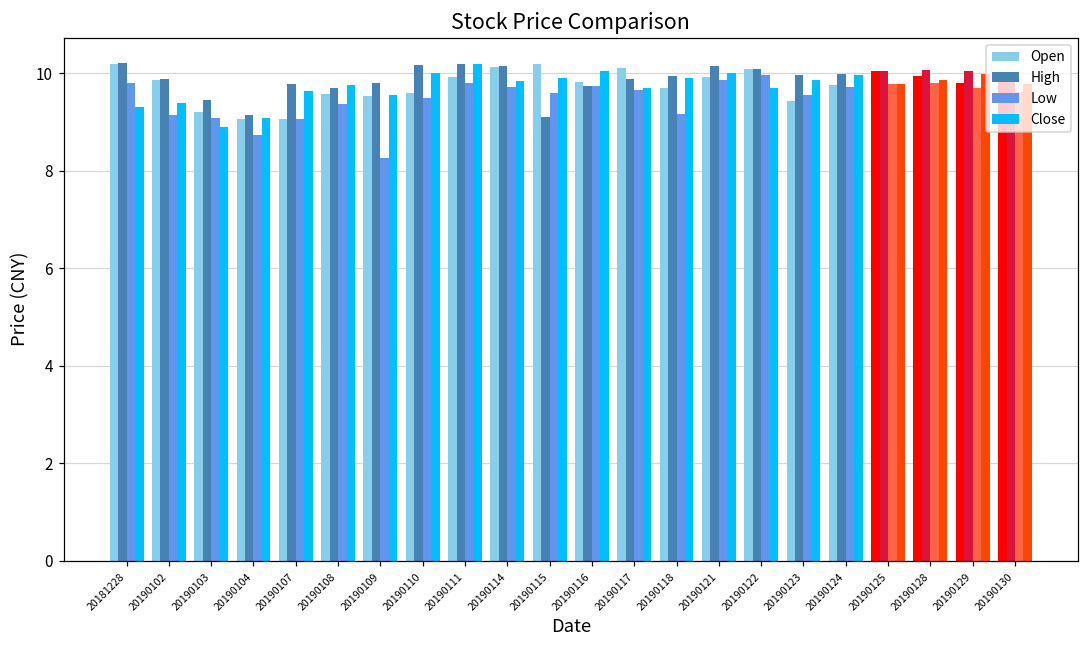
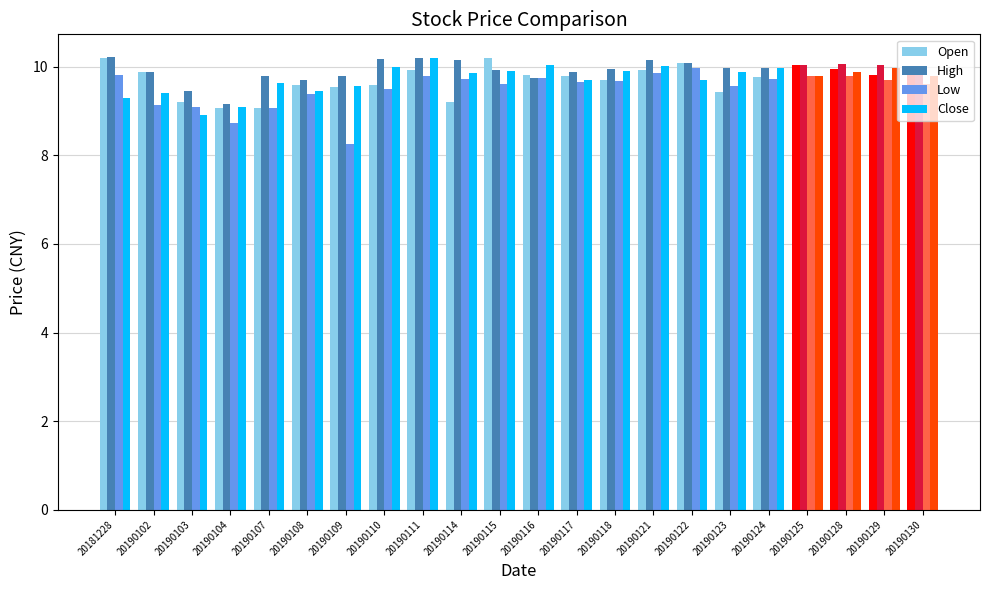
  {
    "Open": {
      "20181228": 10.2,
      "20190102": 9.9,
      "20190103": 9.2,
      "20190104": 9.1,
      "20190107": 9.1,
      "20190108": 9.6,
      "20190109": 9.5,
      "20190110": 9.6,
      "20190111": 9.9,
-     "20190114": 10.1,
+     "20190114": 9.2,
      "20190115": 10.2,
      "20190116": 9.8,
-     "20190117": 10.1,
+     "20190117": 9.8,
      "20190118": 9.7,
      "20190121": 9.9,
      "20190122": 10.1,
      "20190123": 9.4,
      "20190124": 9.8,
      "20190125": 10.0,
      "20190128": 10.0,
      "20190129": 9.8
    },
    "High": {
      "20181228": 10.2,
      "20190102": 9.9,
      "20190103": 9.5,
      "20190104": 9.2,
      "20190107": 9.8,
      "20190108": 9.7,
      "20190109": 9.8,
      "20190110": 10.2,
      "20190111": 10.2,
      "20190114": 10.2,
-     "20190115": 9.1,
+     "20190115": 9.9,
      "20190116": 9.7,
      "20190117": 9.9,
      "20190118": 10.0,
      "20190121": 10.2,
      "20190122": 10.1,
      "20190123": 10.0,
      "20190124": 10.0,
      "20190125": 10.0,
      "20190128": 10.1,
      "20190129": 10.1
    },
    "Low": {
      "20181228": 9.8,
      "20190102": 9.1,
      "20190103": 9.1,
      "20190104": 8.7,
      "20190107": 9.1,
      "20190108": 9.4,
      "20190109": 8.3,
      "20190110": 9.5,
      "20190111": 9.8,
      "20190114": 9.7,
      "20190115": 9.6,
      "20190116": 9.8,
      "20190117": 9.7,
-     "20190118": 9.2,
+     "20190118": 9.7,
      "20190121": 9.9,
      "20190122": 10.0,
      "20190123": 9.6,
      "20190124": 9.7,
      "20190125": 9.8,
      "20190128": 9.8,
      "20190129": 9.7
    },
    "Close": {
      "20181228": 9.3,
      "20190102": 9.4,
      "20190103": 8.9,
      "20190104": 9.1,
      "20190107": 9.6,
-     "20190108": 9.8,
+     "20190108": 9.5,
      "20190109": 9.6,
      "20190110": 10.0,
      "20190111": 10.2,
      "20190114": 9.9,
      "20190115": 9.9,
      "20190116": 10.0,
      "20190117": 9.7,
      "20190118": 9.9,
      "20190121": 10.0,
      "20190122": 9.7,
      "20190123": 9.9,
      "20190124": 10.0,
      "20190125": 9.8,
      "20190128": 9.9,
      "20190129": 10.0
    }
  }
